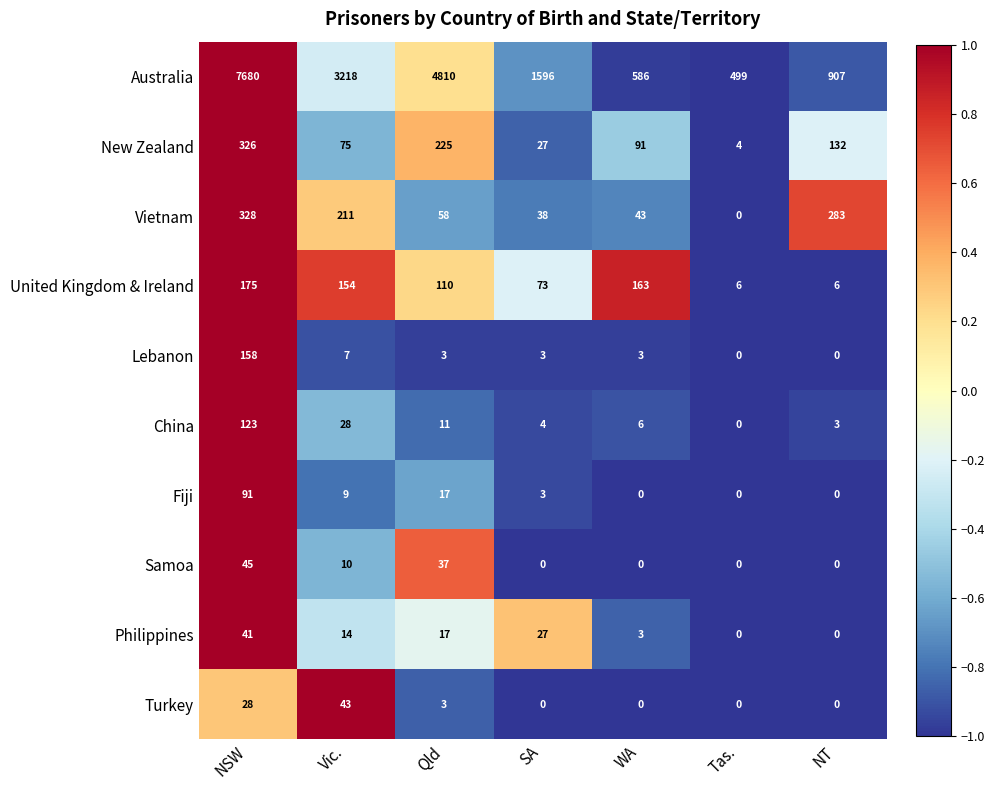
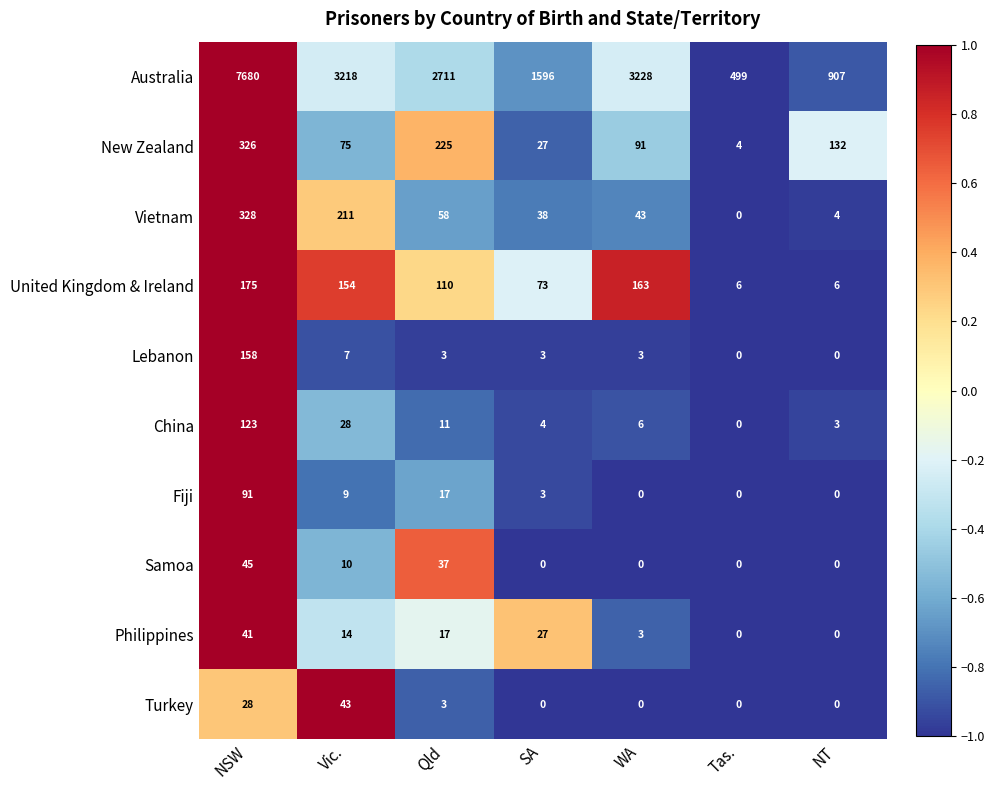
  {
    "Australia": {
      "NSW": 7680,
      "Vic.": 3218,
-     "Qld": 4810,
+     "Qld": 2711,
      "SA": 1596,
-     "WA": 586,
+     "WA": 3228,
      "Tas.": 499,
      "NT": 907
    },
    "New Zealand": {
      "NSW": 326,
      "Vic.": 75,
      "Qld": 225,
      "SA": 27,
      "WA": 91,
      "Tas.": 4,
      "NT": 132
    },
    "Vietnam": {
      "NSW": 328,
      "Vic.": 211,
      "Qld": 58,
      "SA": 38,
      "WA": 43,
      "Tas.": 0,
-     "NT": 283
+     "NT": 4
    },
    "United Kingdom & Ireland": {
      "NSW": 175,
      "Vic.": 154,
      "Qld": 110,
      "SA": 73,
      "WA": 163,
      "Tas.": 6,
      "NT": 6
    },
    "Lebanon": {
      "NSW": 158,
      "Vic.": 7,
      "Qld": 3,
      "SA": 3,
      "WA": 3,
      "Tas.": 0,
      "NT": 0
    },
    "China": {
      "NSW": 123,
      "Vic.": 28,
      "Qld": 11,
      "SA": 4,
      "WA": 6,
      "Tas.": 0,
      "NT": 3
    },
    "Fiji": {
      "NSW": 91,
      "Vic.": 9,
      "Qld": 17,
      "SA": 3,
      "WA": 0,
      "Tas.": 0,
      "NT": 0
    },
    "Samoa": {
      "NSW": 45,
      "Vic.": 10,
      "Qld": 37,
      "SA": 0,
      "WA": 0,
      "Tas.": 0,
      "NT": 0
    },
    "Philippines": {
      "NSW": 41,
      "Vic.": 14,
      "Qld": 17,
      "SA": 27,
      "WA": 3,
      "Tas.": 0,
      "NT": 0
    },
    "Turkey": {
      "NSW": 28,
      "Vic.": 43,
      "Qld": 3,
      "SA": 0,
      "WA": 0,
      "Tas.": 0,
      "NT": 0
    }
  }
